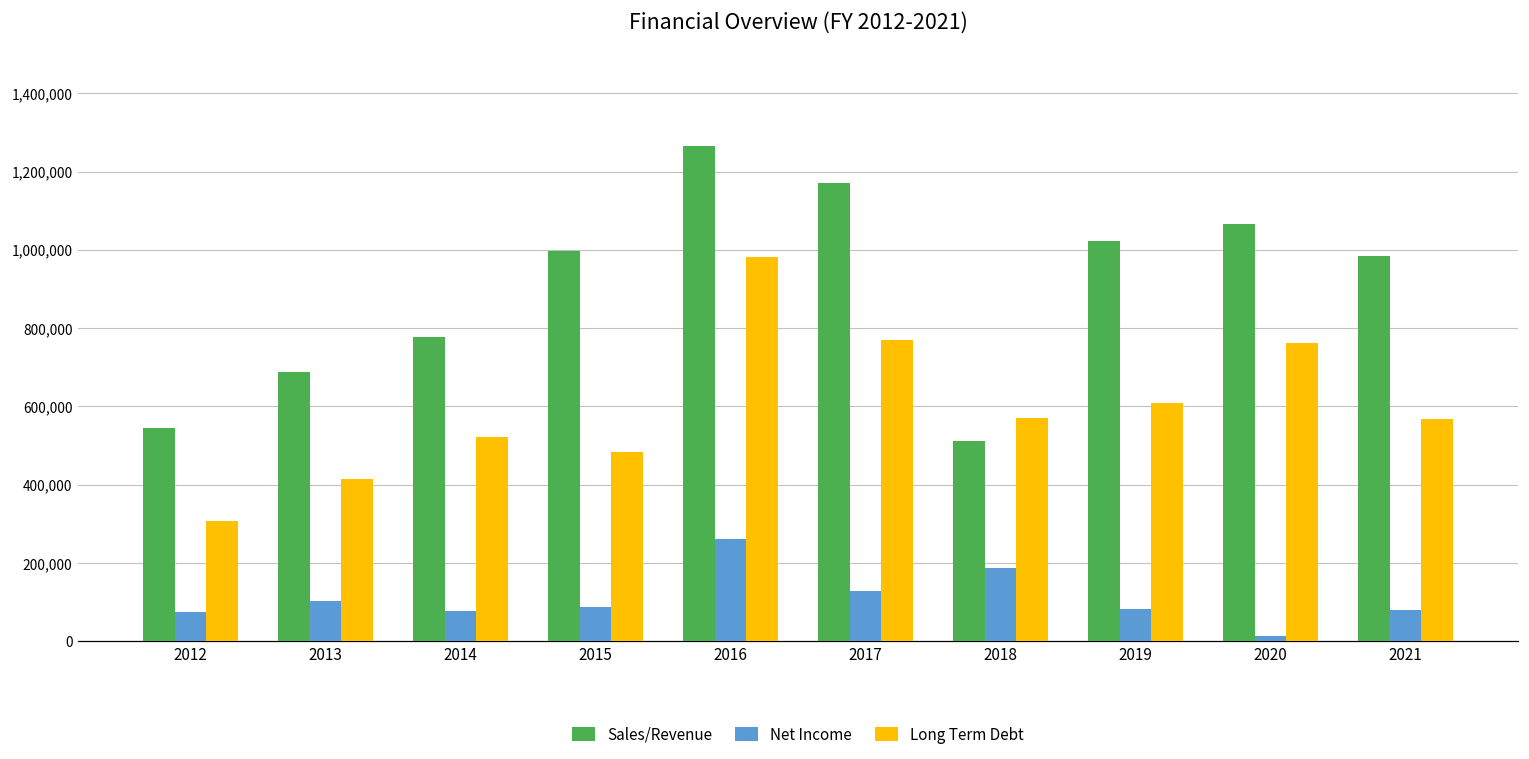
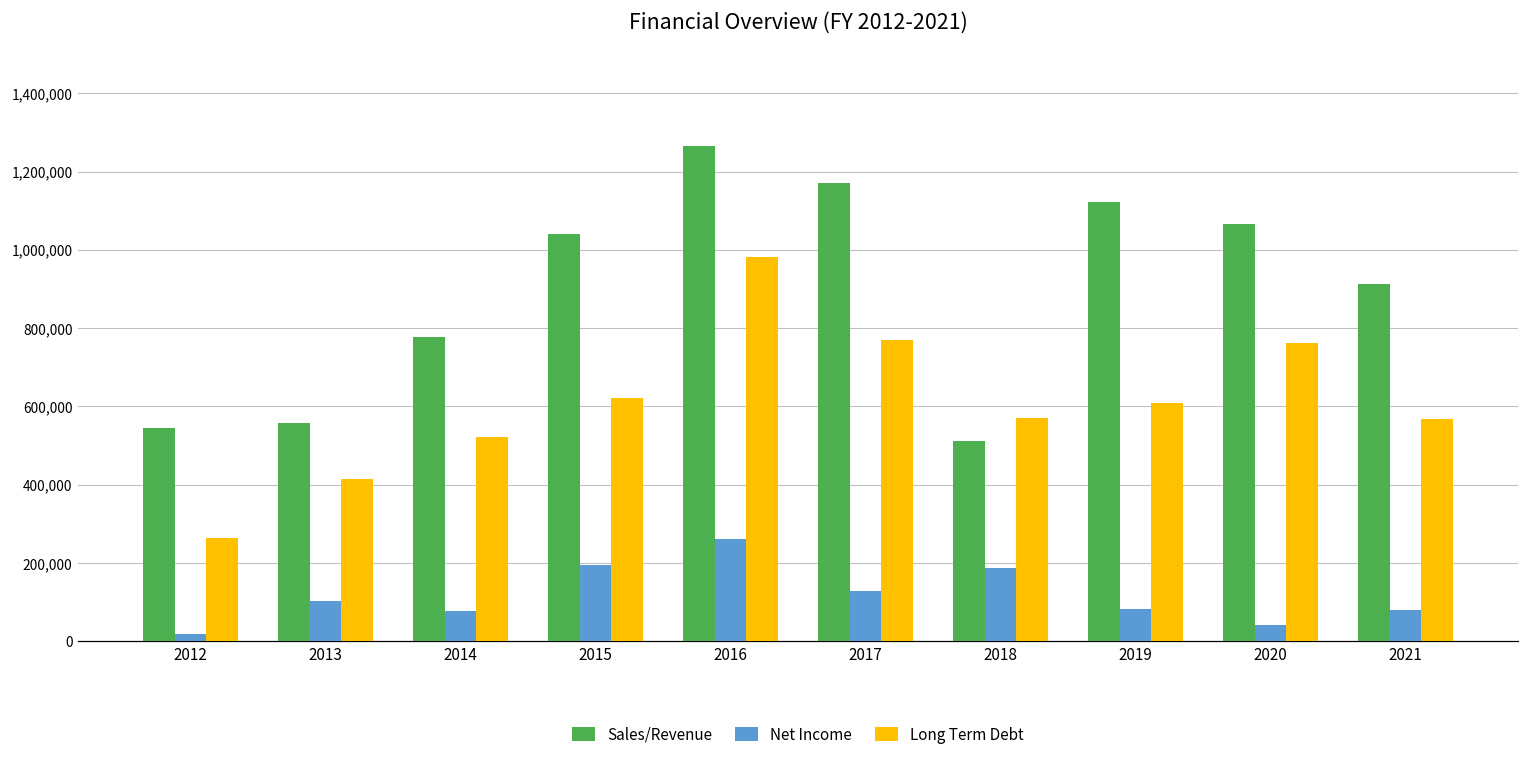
  {
    "Sales/Revenue": {
      "2012": "550,000",
-     "2013": "690,000",
+     "2013": "560,000",
      "2014": "780,000",
-     "2015": "1,000,000",
+     "2015": "1,040,000",
      "2016": "1,270,000",
      "2017": "1,170,000",
      "2018": "510,000",
-     "2019": "1,020,000",
+     "2019": "1,120,000",
      "2020": "1,070,000",
-     "2021": "980,000"
+     "2021": "910,000"
    },
    "Net Income": {
-     "2012": "70,000",
+     "2012": "20,000",
      "2013": "100,000",
      "2014": "80,000",
-     "2015": "90,000",
+     "2015": "200,000",
      "2016": "260,000",
      "2017": "130,000",
      "2018": "190,000",
      "2019": "80,000",
-     "2020": "10,000",
+     "2020": "40,000",
      "2021": "80,000"
    },
    "Long Term Debt": {
-     "2012": "310,000",
+     "2012": "270,000",
      "2013": "410,000",
      "2014": "520,000",
-     "2015": "480,000",
+     "2015": "620,000",
      "2016": "980,000",
      "2017": "770,000",
      "2018": "570,000",
      "2019": "610,000",
      "2020": "760,000",
      "2021": "570,000"
    }
  }
